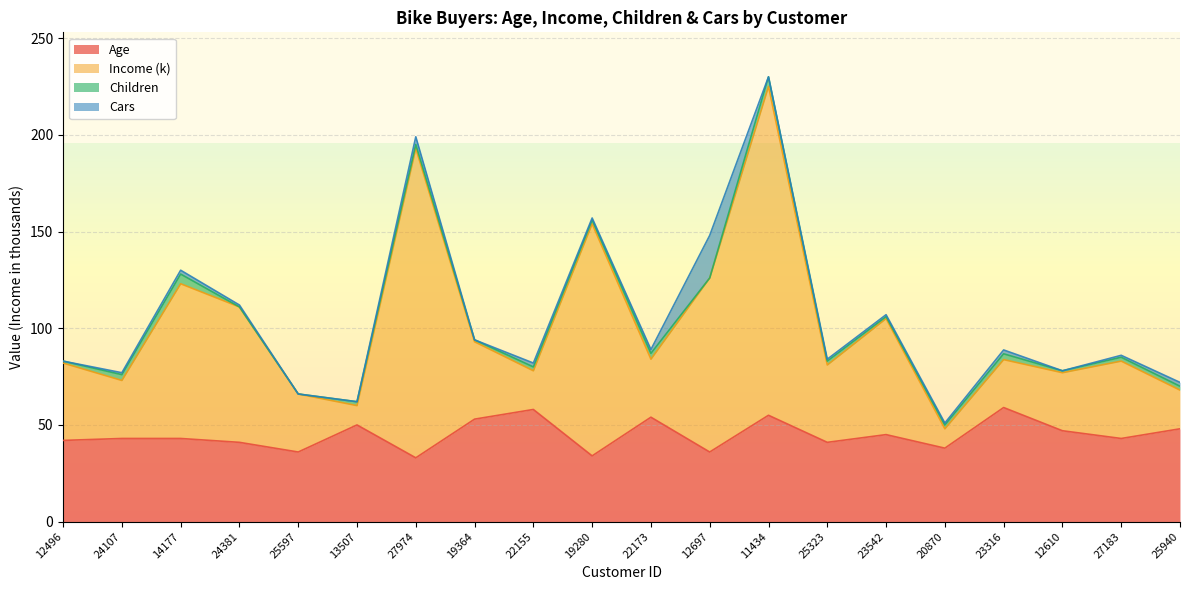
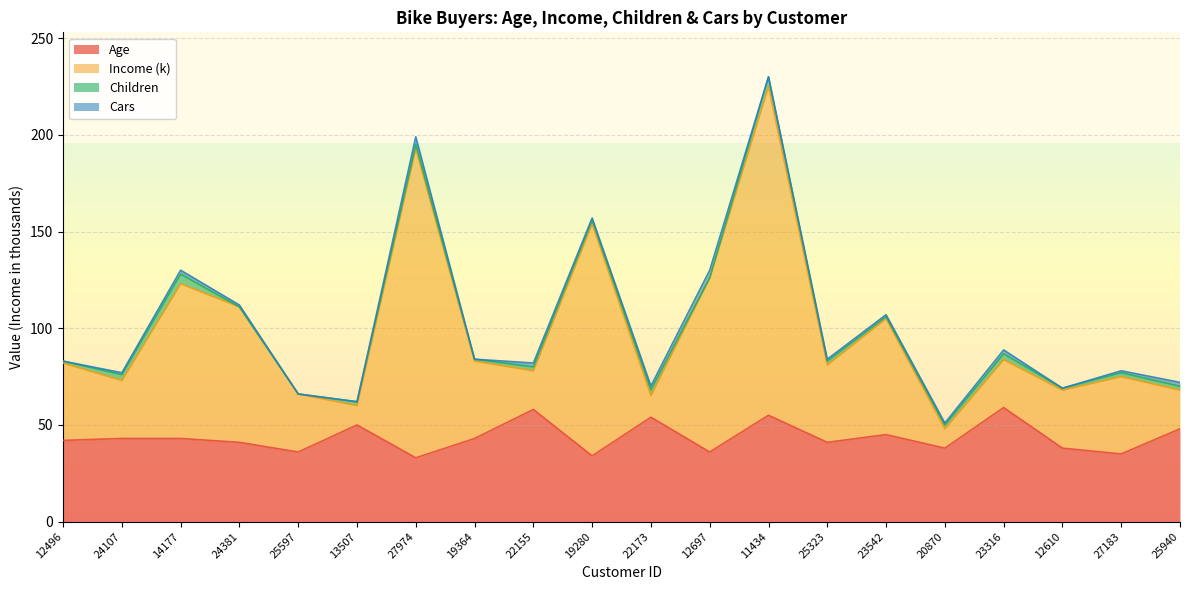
  {
    "Age": {
      "12496": 42,
      "24107": 43,
      "14177": 43,
      "24381": 41,
      "25597": 36,
      "13507": 50,
      "27974": 33,
-     "19364": 53,
+     "19364": 43,
      "22155": 58,
      "19280": 34,
      "22173": 54,
      "12697": 36,
      "11434": 55,
      "25323": 41,
      "23542": 45,
      "20870": 38,
      "23316": 59,
-     "12610": 47,
-     "27183": 43,
+     "12610": 38,
+     "27183": 35,
      "25940": 48
    },
    "Income (k)": {
      "24107": 30,
      "14177": 80,
      "13507": 10,
      "27974": 160,
      "22155": 20,
      "19280": 120,
-     "22173": 30,
+     "22173": 11,
      "11434": 170,
      "25323": 40,
      "20870": 10,
      "23316": 25,
      "27183": 40,
      "25940": 20
    },
    "Children": {
      "14177": 5,
      "27974": 2,
      "22155": 2,
      "22173": 3,
      "23316": 3,
      "25940": 2
    },
    "Cars": {
      "14177": 2,
      "27974": 4,
      "22155": 2,
      "22173": 2,
-     "12697": 22,
+     "12697": 4,
      "23316": 2,
      "25940": 2
    }
  }
